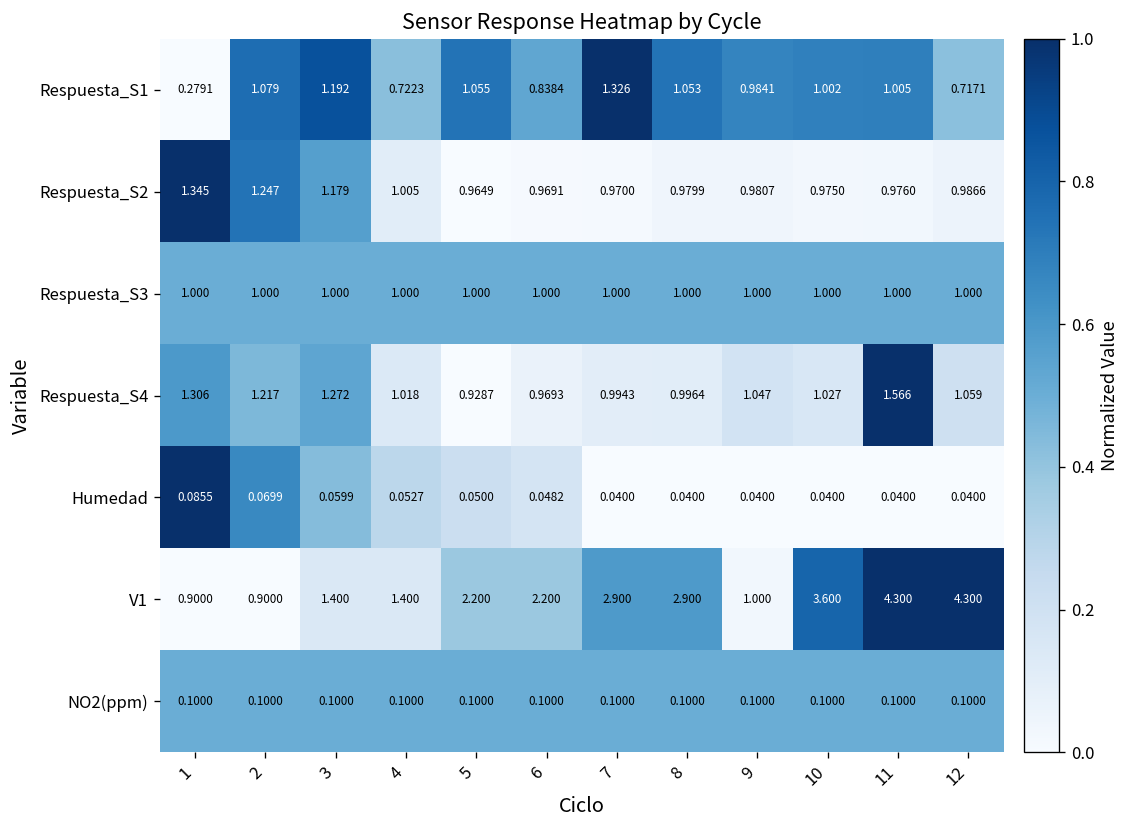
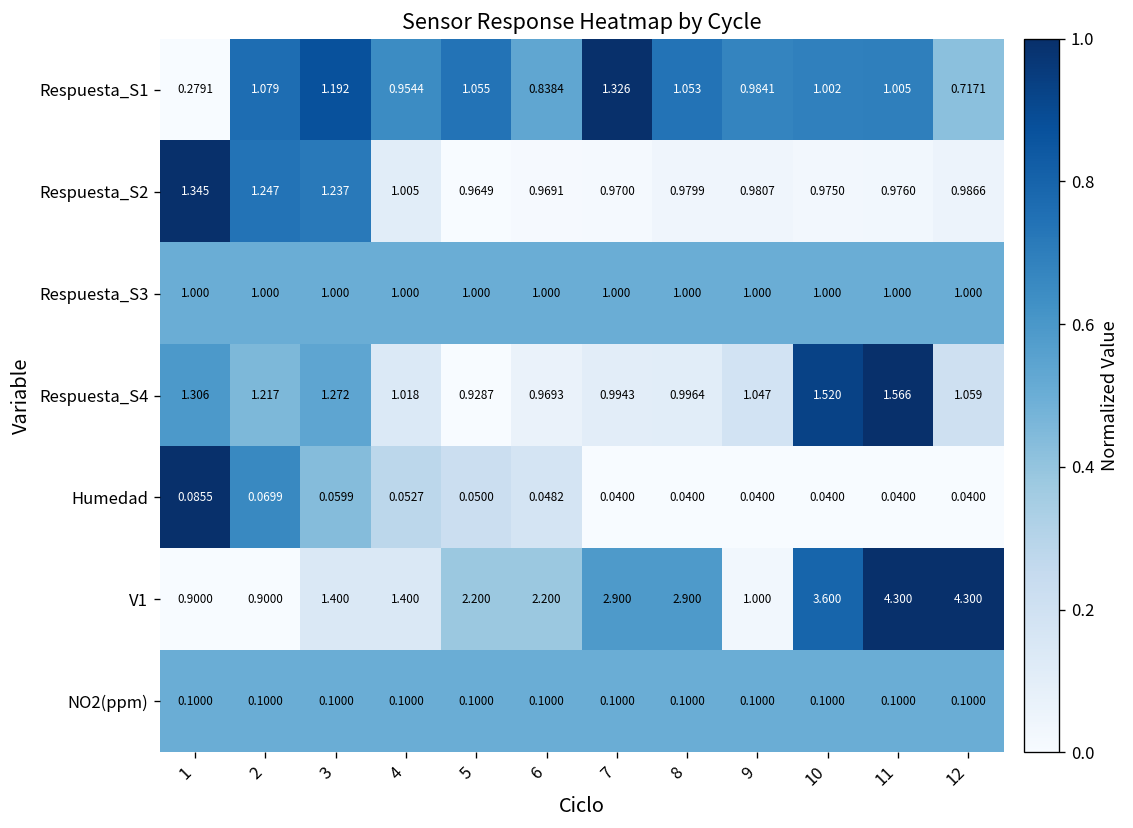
  {
    "Respuesta_S1": {
      "1": 0.2791,
      "2": 1.079,
      "3": 1.192,
-     "4": 0.7223,
+     "4": 0.9544,
      "5": 1.055,
      "6": 0.8384,
      "7": 1.326,
      "8": 1.053,
      "9": 0.9841,
      "10": 1.002,
      "11": 1.005,
      "12": 0.7171
    },
    "Respuesta_S2": {
      "1": 1.345,
      "2": 1.247,
-     "3": 1.179,
+     "3": 1.237,
      "4": 1.005,
      "5": 0.9649,
      "6": 0.9691,
      "7": 0.9700,
      "8": 0.9799,
      "9": 0.9807,
      "10": 0.9750,
      "11": 0.9760,
      "12": 0.9866
    },
    "Respuesta_S3": {
      "1": 1.000,
      "2": 1.000,
      "3": 1.000,
      "4": 1.000,
      "5": 1.000,
      "6": 1.000,
      "7": 1.000,
      "8": 1.000,
      "9": 1.000,
      "10": 1.000,
      "11": 1.000,
      "12": 1.000
    },
    "Respuesta_S4": {
      "1": 1.306,
      "2": 1.217,
      "3": 1.272,
      "4": 1.018,
      "5": 0.9287,
      "6": 0.9693,
      "7": 0.9943,
      "8": 0.9964,
      "9": 1.047,
-     "10": 1.027,
+     "10": 1.520,
      "11": 1.566,
      "12": 1.059
    },
    "Humedad": {
      "1": 0.0855,
      "2": 0.0699,
      "3": 0.0599,
      "4": 0.0527,
      "5": 0.0500,
      "6": 0.0482,
      "7": 0.0400,
      "8": 0.0400,
      "9": 0.0400,
      "10": 0.0400,
      "11": 0.0400,
      "12": 0.0400
    },
    "V1": {
      "1": 0.9000,
      "2": 0.9000,
      "3": 1.400,
      "4": 1.400,
      "5": 2.200,
      "6": 2.200,
      "7": 2.900,
      "8": 2.900,
      "9": 1.000,
      "10": 3.600,
      "11": 4.300,
      "12": 4.300
    },
    "NO2(ppm)": {
      "1": 0.1000,
      "2": 0.1000,
      "3": 0.1000,
      "4": 0.1000,
      "5": 0.1000,
      "6": 0.1000,
      "7": 0.1000,
      "8": 0.1000,
      "9": 0.1000,
      "10": 0.1000,
      "11": 0.1000,
      "12": 0.1000
    }
  }
